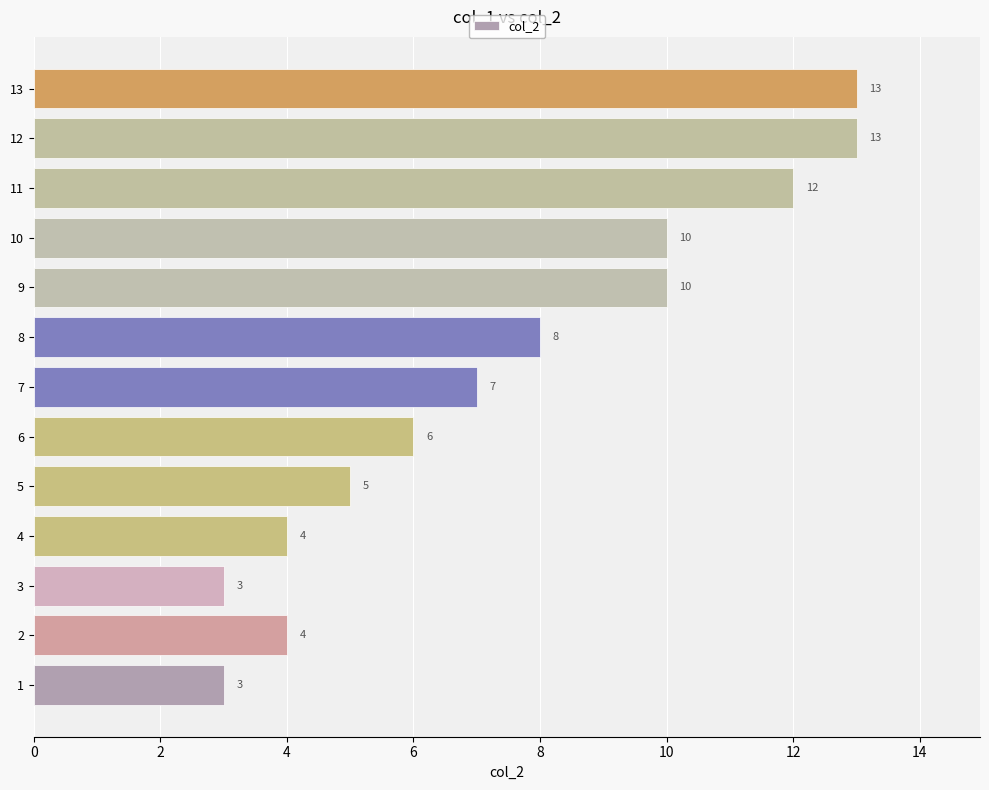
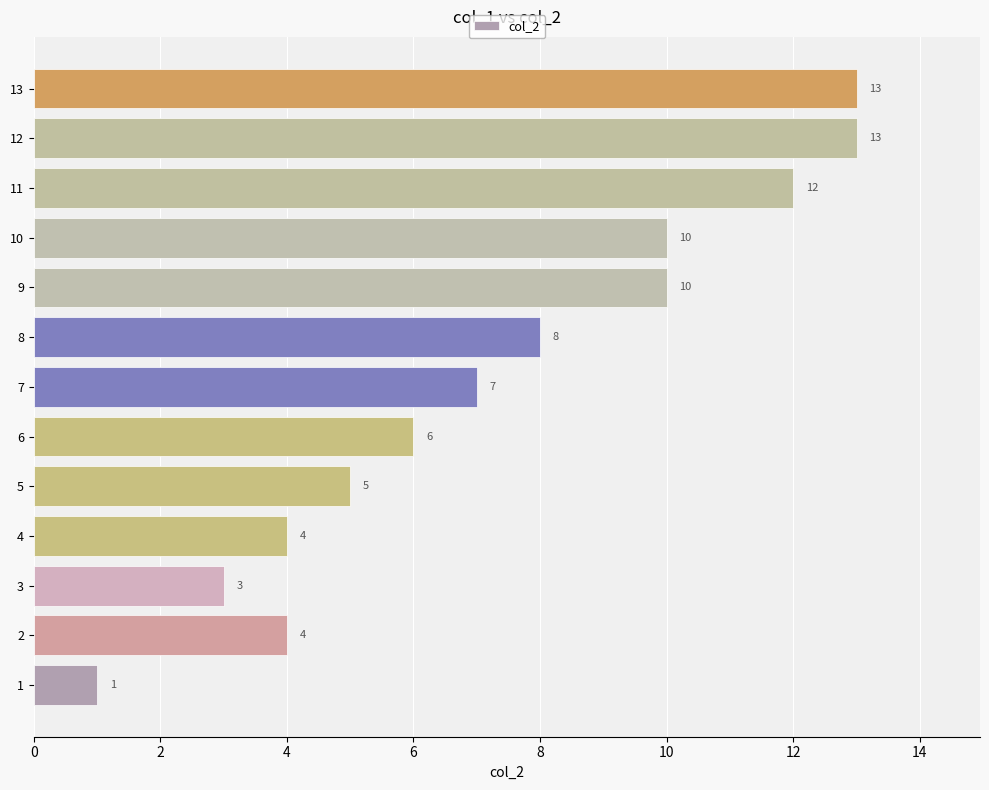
  {
    "13": 13,
    "12": 13,
    "11": 12,
    "10": 10,
    "9": 10,
    "8": 8,
    "7": 7,
    "6": 6,
    "5": 5,
    "4": 4,
    "3": 3,
    "2": 4,
-   "1": 3
+   "1": 1
  }
